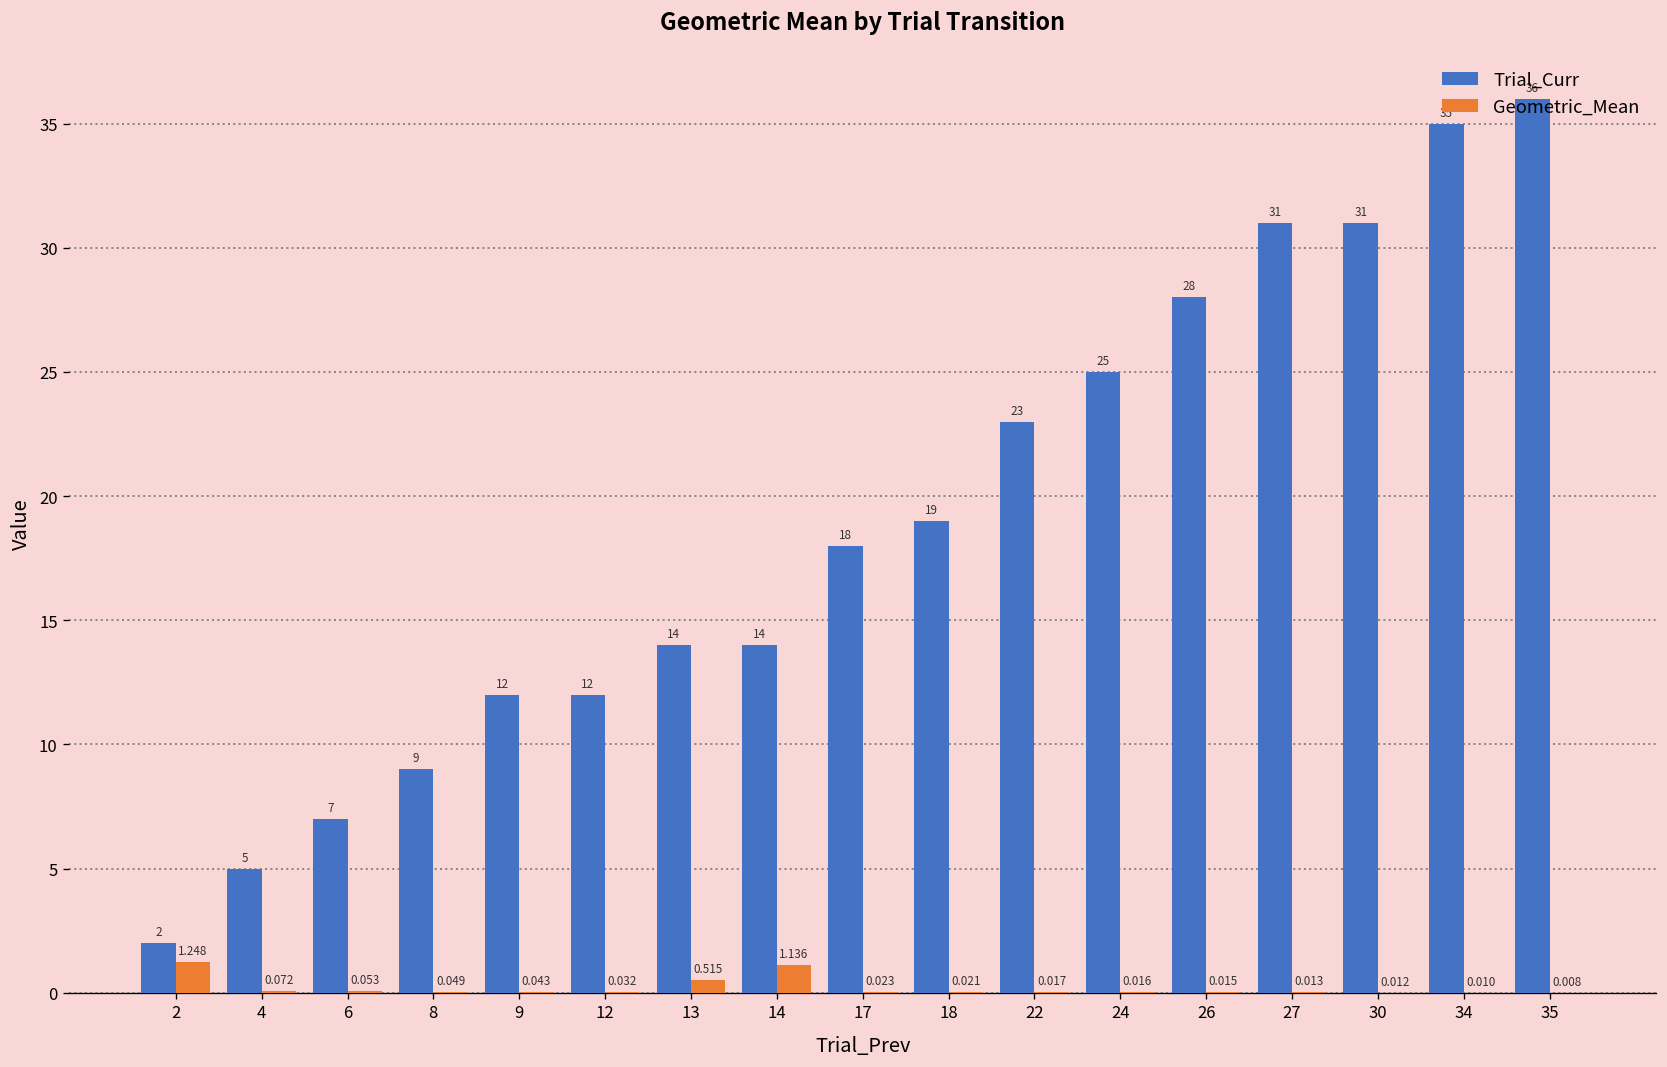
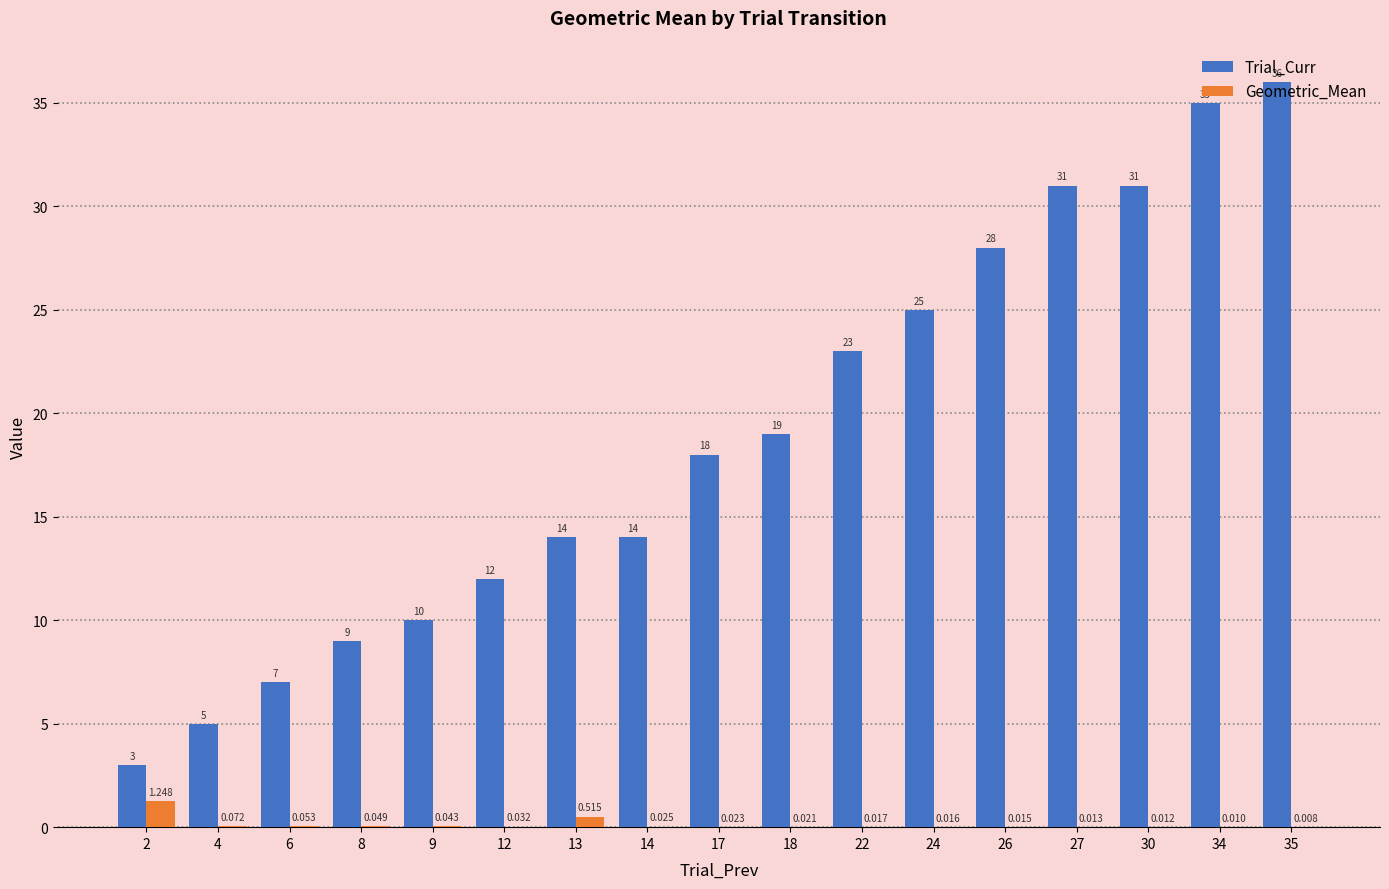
  {
    "Trial_Curr": {
-     "2": 2,
+     "2": 3,
      "4": 5,
      "6": 7,
      "8": 9,
-     "9": 12,
+     "9": 10,
      "12": 12,
      "13": 14,
      "14": 14,
      "17": 18,
      "18": 19,
      "22": 23,
      "24": 25,
      "26": 28,
      "27": 31,
      "30": 31,
      "34": 35,
      "35": 36
    },
    "Geometric_Mean": {
      "2": 1.248,
      "4": 0.072,
      "6": 0.053,
      "8": 0.049,
      "9": 0.043,
      "12": 0.032,
      "13": 0.515,
-     "14": 1.136,
+     "14": 0.025,
      "17": 0.023,
      "18": 0.021,
      "22": 0.017,
      "24": 0.016,
      "26": 0.015,
      "27": 0.013,
      "30": 0.012,
      "34": 0.010,
      "35": 0.008
    }
  }
